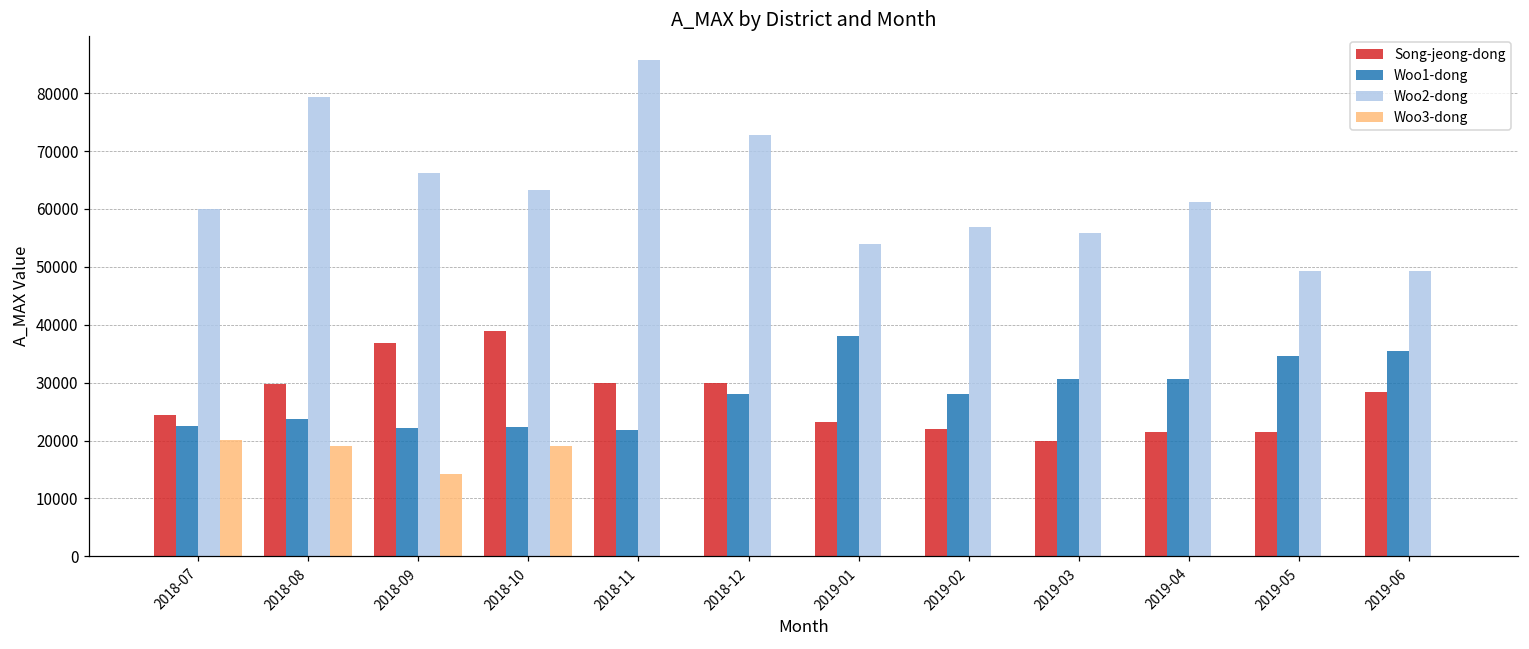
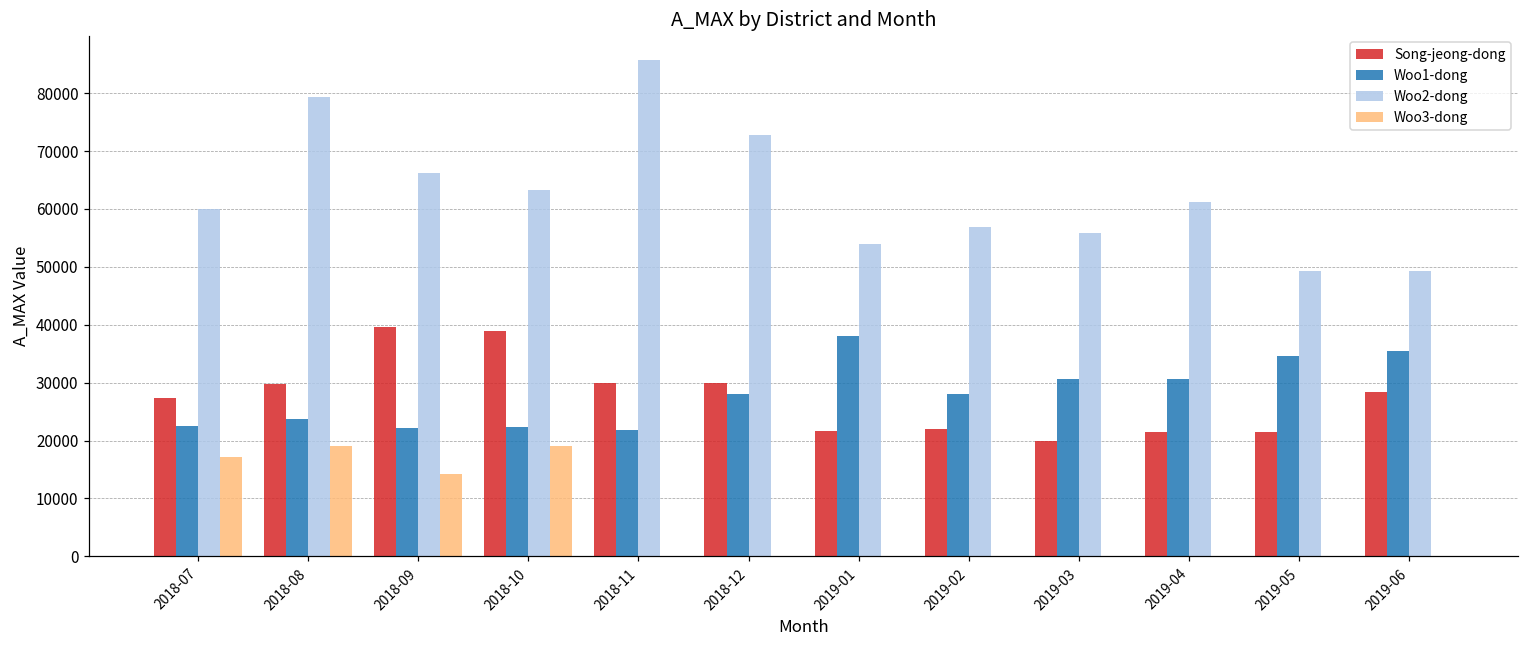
  {
    "Song-jeong-dong": {
-     "2018-07": 24000,
+     "2018-07": 27000,
      "2018-08": 30000,
-     "2018-09": 37000,
+     "2018-09": 40000,
      "2018-10": 39000,
      "2018-11": 30000,
      "2018-12": 30000,
-     "2019-01": 23000,
+     "2019-01": 22000,
      "2019-02": 22000,
      "2019-03": 20000,
      "2019-04": 21000,
      "2019-05": 21000,
      "2019-06": 28000
    },
    "Woo1-dong": {
      "2018-07": 23000,
      "2018-08": 24000,
      "2018-09": 22000,
      "2018-10": 22000,
      "2018-11": 22000,
      "2018-12": 28000,
      "2019-01": 38000,
      "2019-02": 28000,
      "2019-03": 31000,
      "2019-04": 31000,
      "2019-05": 35000,
      "2019-06": 36000
    },
    "Woo2-dong": {
      "2018-07": 60000,
      "2018-08": 79000,
      "2018-09": 66000,
      "2018-10": 63000,
      "2018-11": 86000,
      "2018-12": 73000,
      "2019-01": 54000,
      "2019-02": 57000,
      "2019-03": 56000,
      "2019-04": 61000,
      "2019-05": 49000,
      "2019-06": 49000
    },
    "Woo3-dong": {
-     "2018-07": 20000,
+     "2018-07": 17000,
      "2018-08": 19000,
      "2018-09": 14000,
      "2018-10": 19000,
      "2018-11": 0,
      "2018-12": 0,
      "2019-01": 0,
      "2019-02": 0,
      "2019-03": 0,
      "2019-04": 0,
      "2019-05": 0,
      "2019-06": 0
    }
  }
